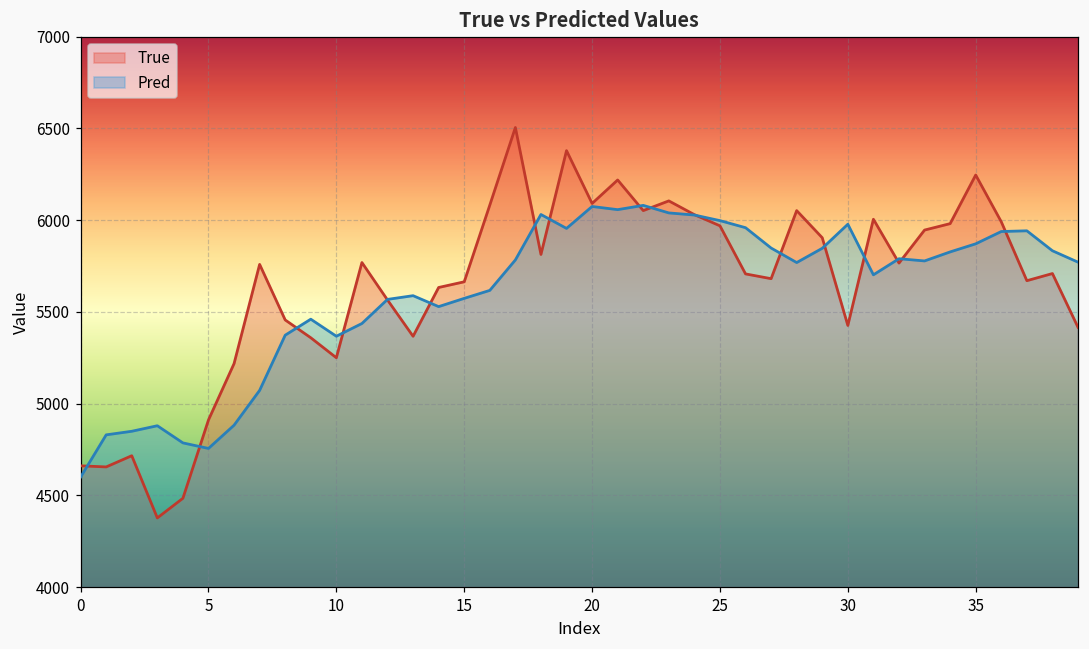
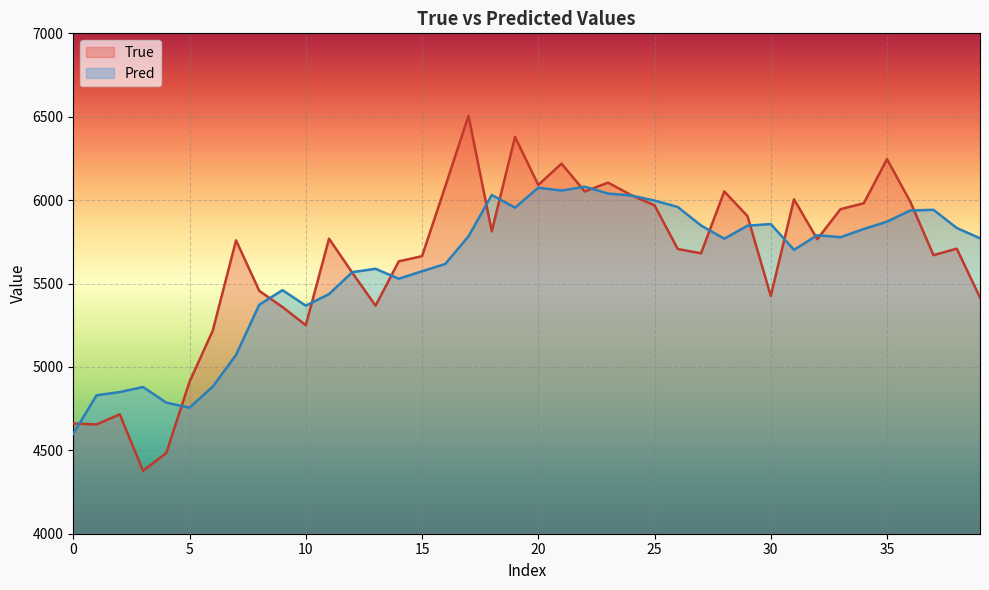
  {
    "True": {
      "0": 4660,
      "5": 4910,
      "10": 5250,
      "15": 5660,
      "20": 6090,
      "25": 5970,
      "30": 5430,
      "35": 6250
    },
    "Pred": {
      "0": 4600,
      "5": 4760,
      "10": 5370,
      "15": 5570,
      "20": 6070,
      "25": 6000,
-     "30": 5980,
+     "30": 5860,
      "35": 5870
    }
  }
